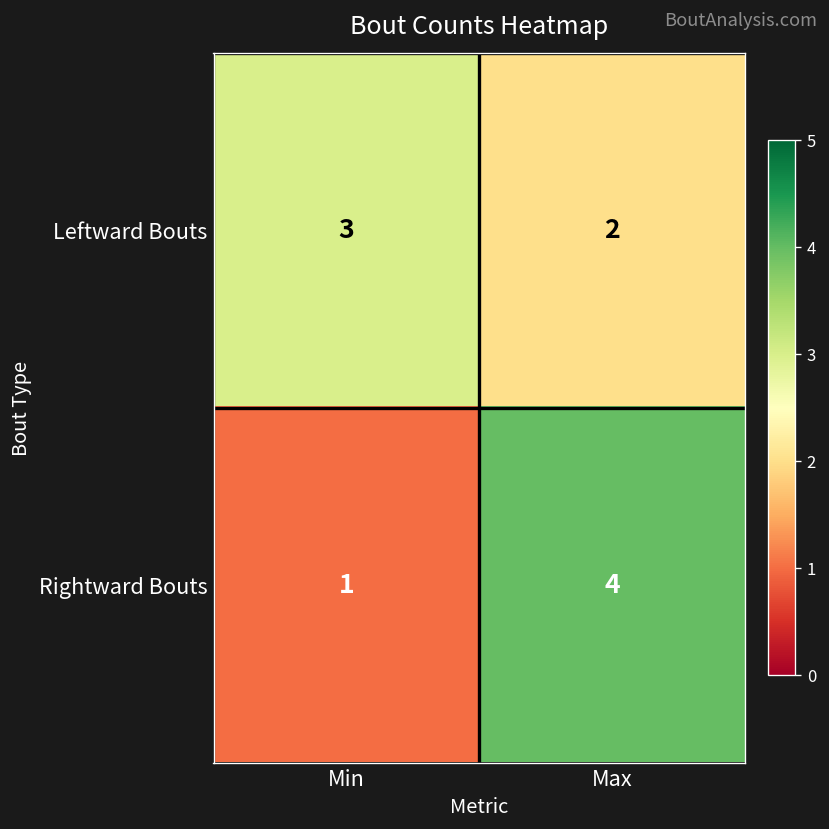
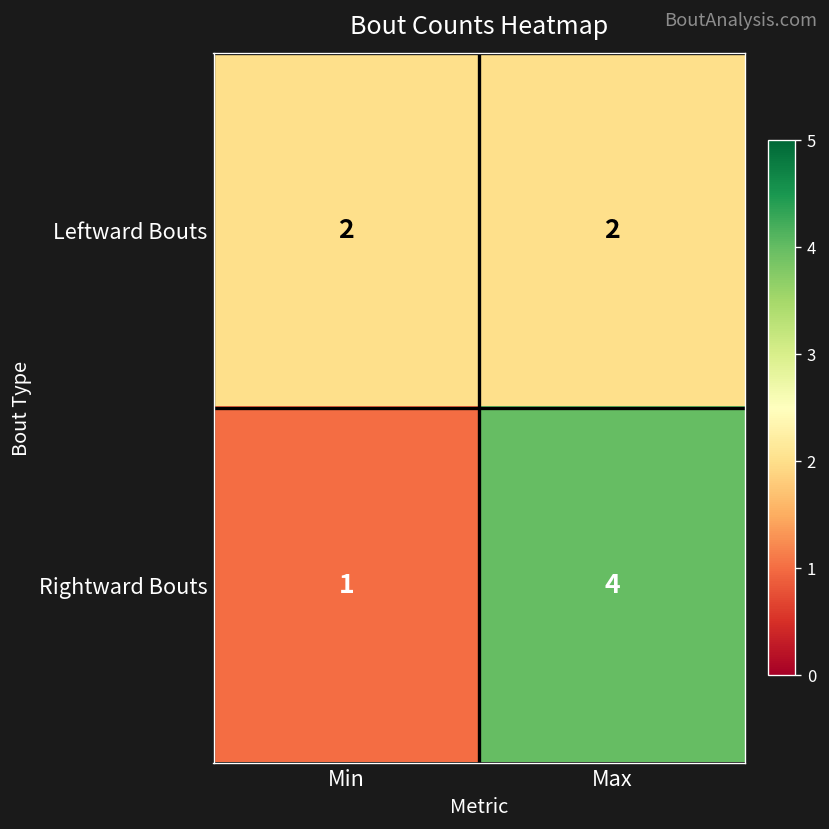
  {
    "Leftward Bouts": {
-     "Min": 3,
+     "Min": 2,
      "Max": 2
    },
    "Rightward Bouts": {
      "Min": 1,
      "Max": 4
    }
  }
